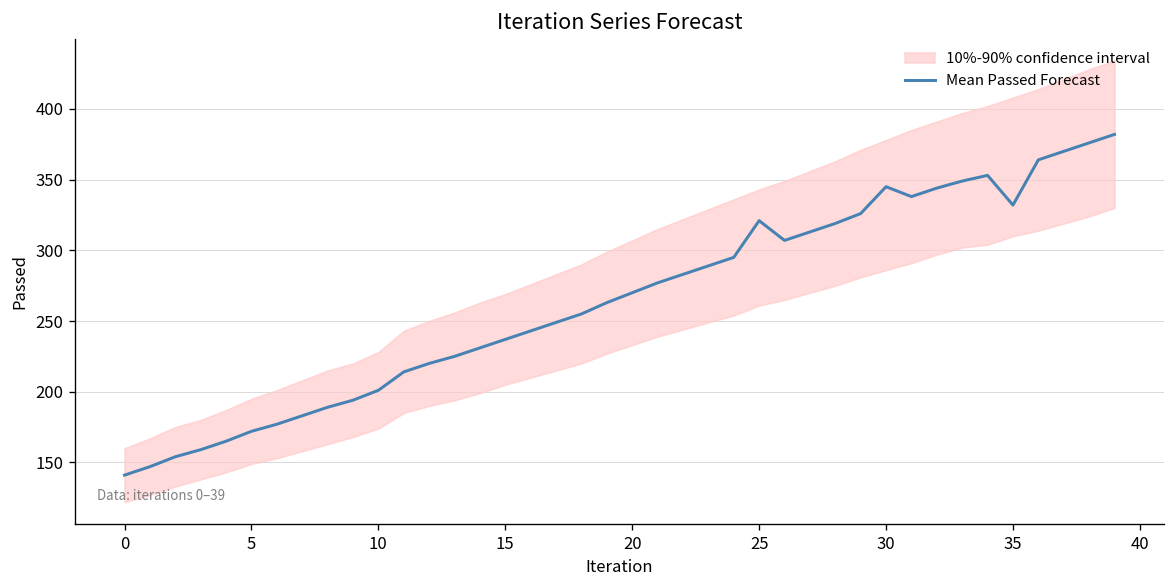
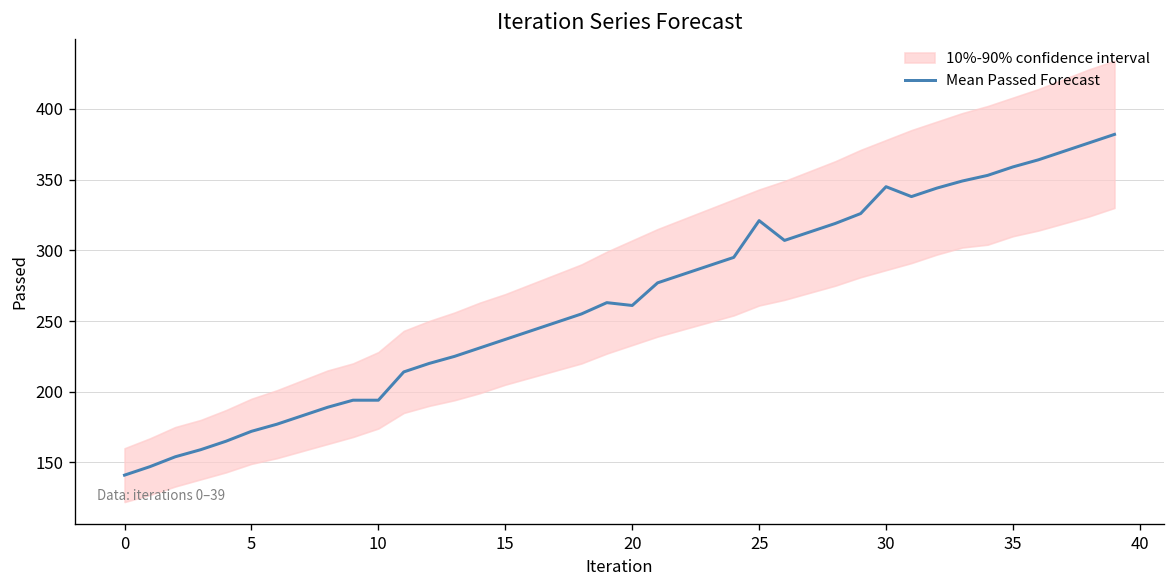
  {
    "Mean Passed Forecast": {
      "5": 172,
-     "10": 201,
+     "10": 194,
      "15": 237,
-     "20": 270,
+     "20": 261,
      "25": 321,
      "30": 345,
-     "35": 332
+     "35": 359
    }
  }
